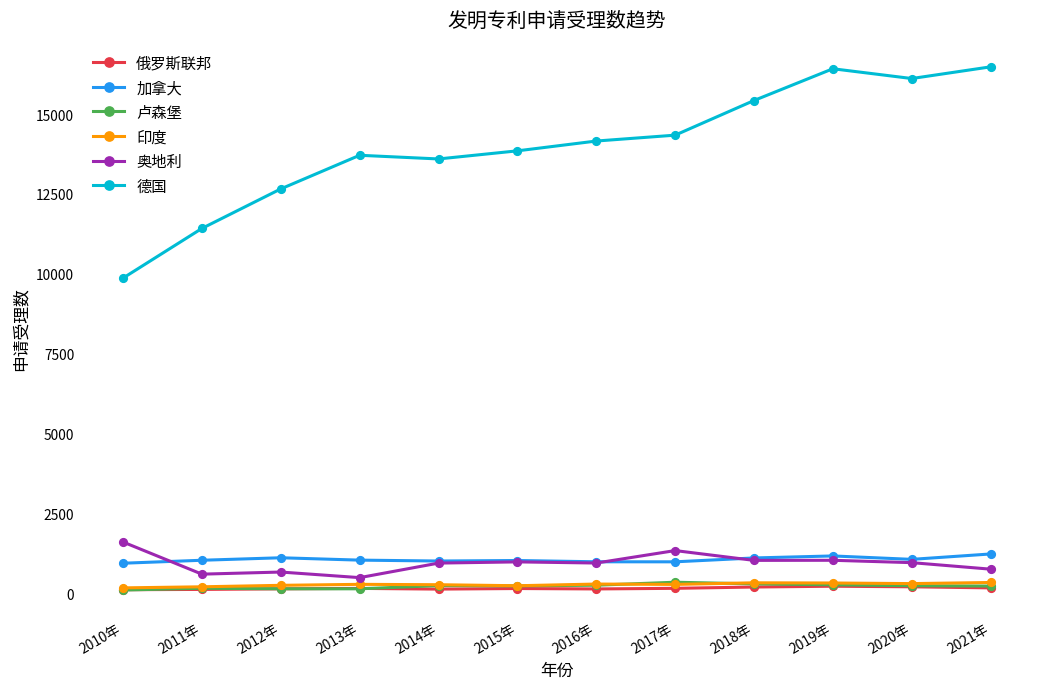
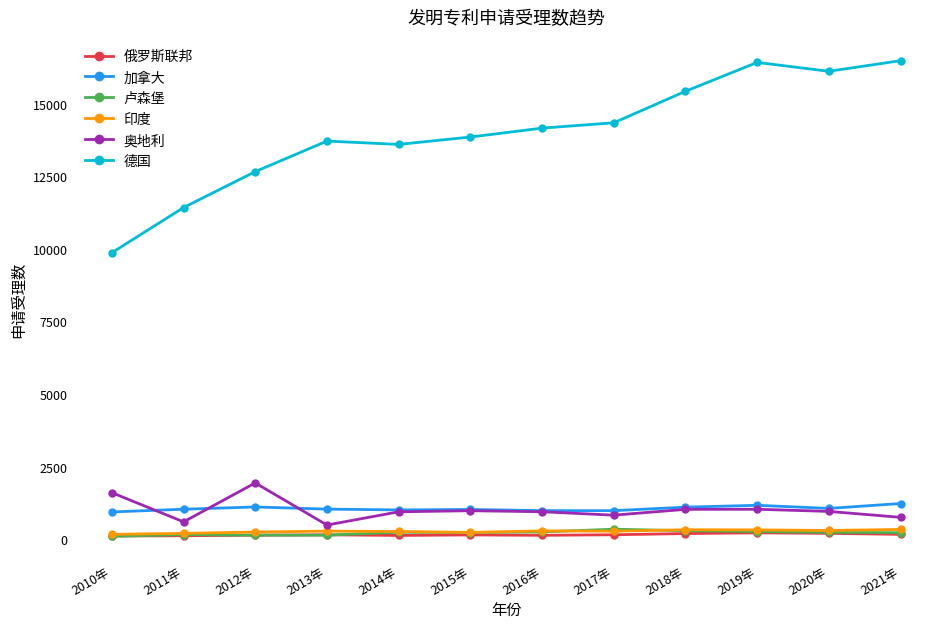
  {
    "俄罗斯联邦": {
      "2014年": 100,
      "2016年": 100,
      "2017年": 200,
      "2018年": 200
    },
    "印度": {
      "2012年": 200,
      "2013年": 300,
      "2021年": 300
    },
    "奥地利": {
      "2010年": 1600,
      "2011年": 600,
-     "2012年": 700,
+     "2012年": 1900,
      "2013年": 500,
-     "2017年": 1300,
+     "2017年": 800,
      "2019年": 1000,
      "2020年": 1000,
      "2021年": 800
    }
  }
